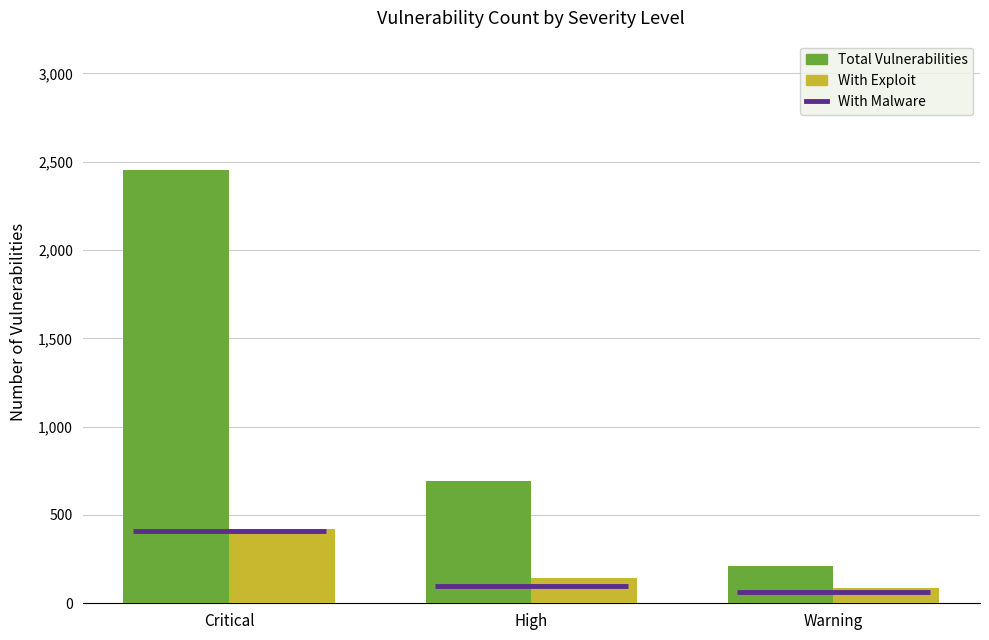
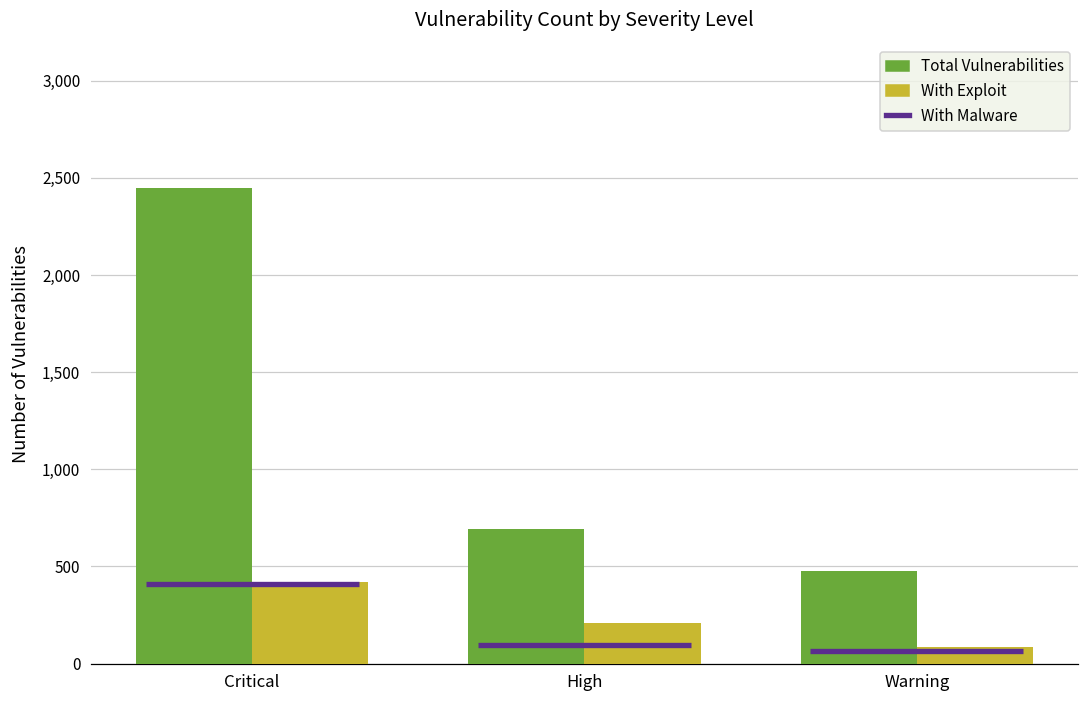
  {
    "Total Vulnerabilities": {
      "Critical": "2,450",
      "High": "690",
-     "Warning": "210"
+     "Warning": "480"
    },
    "With Exploit": {
      "Critical": "420",
-     "High": "150",
+     "High": "210",
      "Warning": "90"
    }
  }
